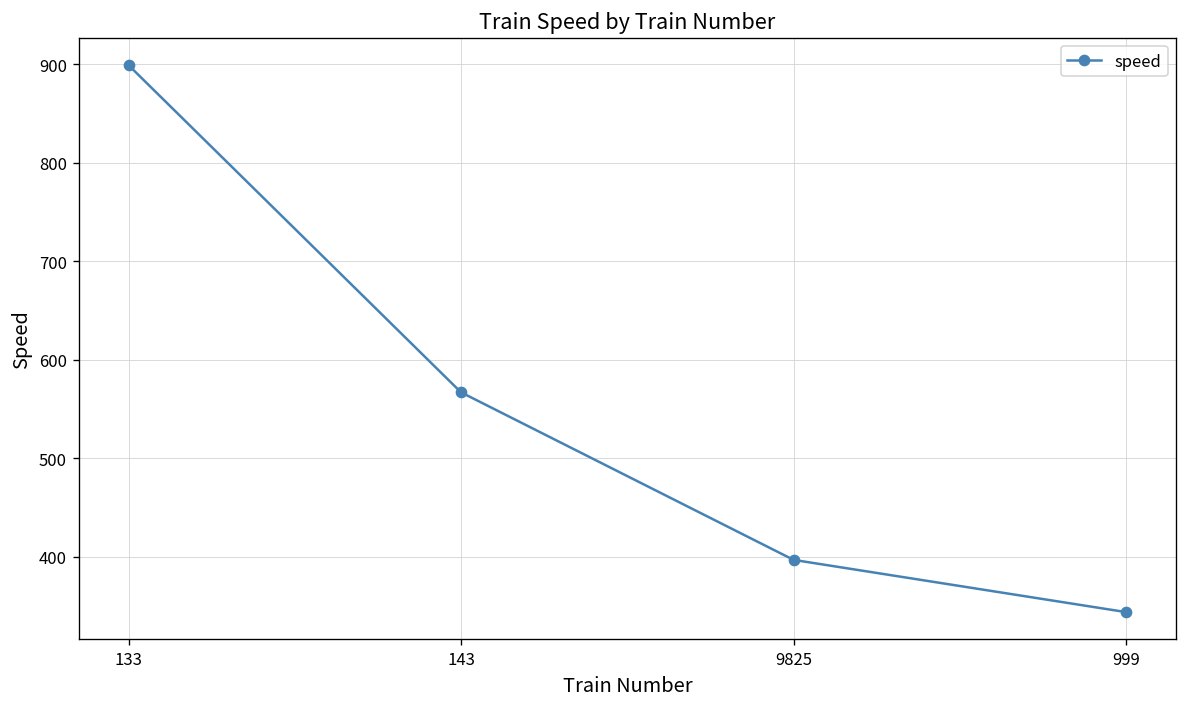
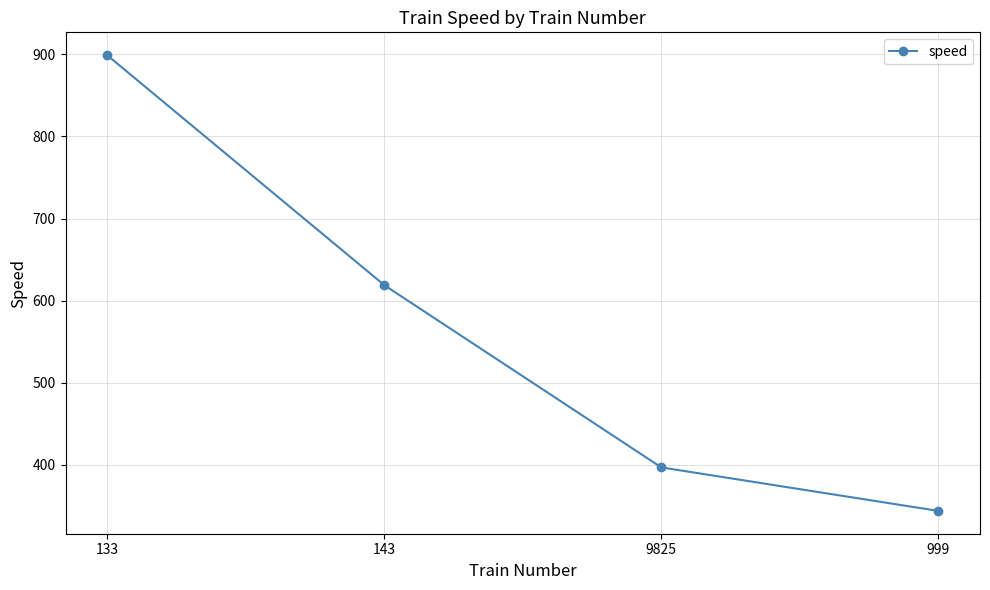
  {
    "133": 900,
-   "143": 570,
+   "143": 620,
    "9825": 400,
    "999": 340
  }
